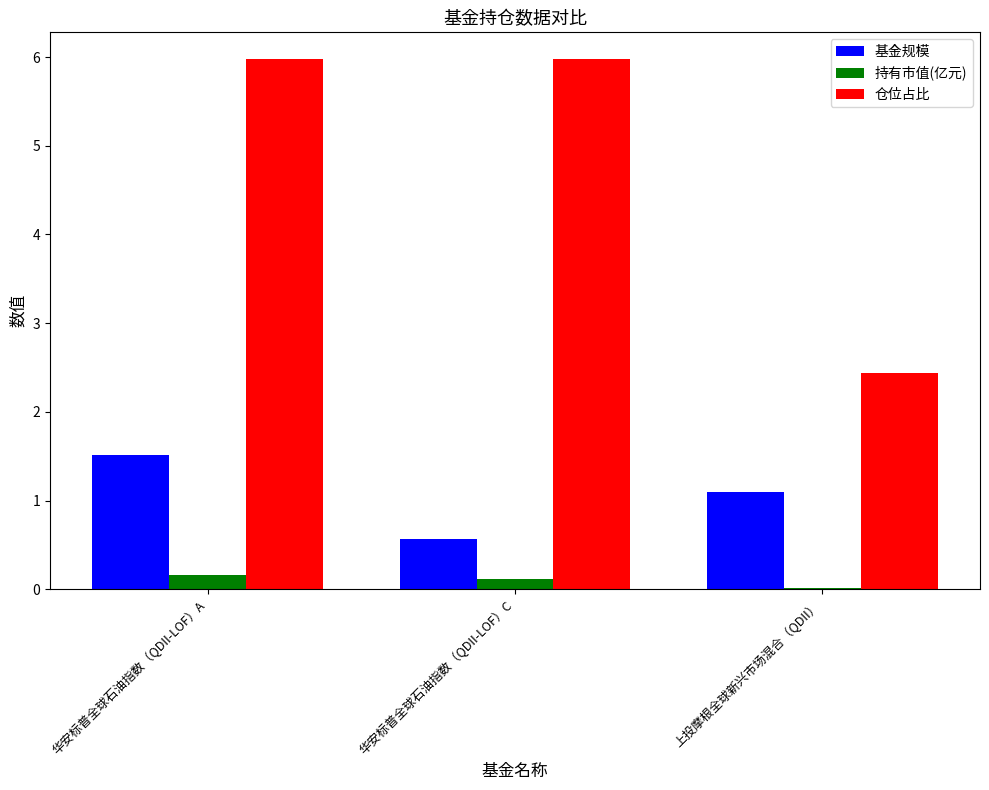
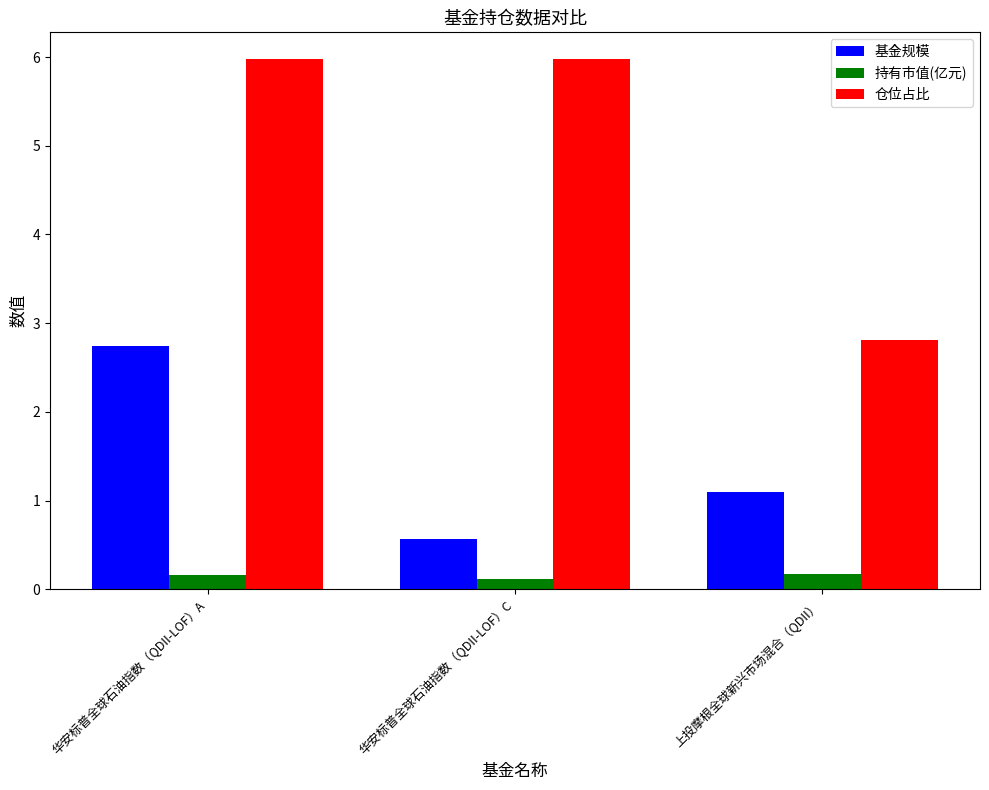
  {
    "基金规模": {
-     "华安标普全球石油指数（QDII-LOF）A": 1.5,
+     "华安标普全球石油指数（QDII-LOF）A": 2.7,
      "华安标普全球石油指数（QDII-LOF）C": 0.6,
      "上投摩根全球新兴市场混合（QDII）": 1.1
    },
    "持有市值(亿元)": {
      "华安标普全球石油指数（QDII-LOF）A": 0.2,
      "华安标普全球石油指数（QDII-LOF）C": 0.1,
-     "上投摩根全球新兴市场混合（QDII）": 0.0
+     "上投摩根全球新兴市场混合（QDII）": 0.2
    },
    "仓位占比": {
      "华安标普全球石油指数（QDII-LOF）A": 6.0,
      "华安标普全球石油指数（QDII-LOF）C": 6.0,
-     "上投摩根全球新兴市场混合（QDII）": 2.4
+     "上投摩根全球新兴市场混合（QDII）": 2.8
    }
  }
